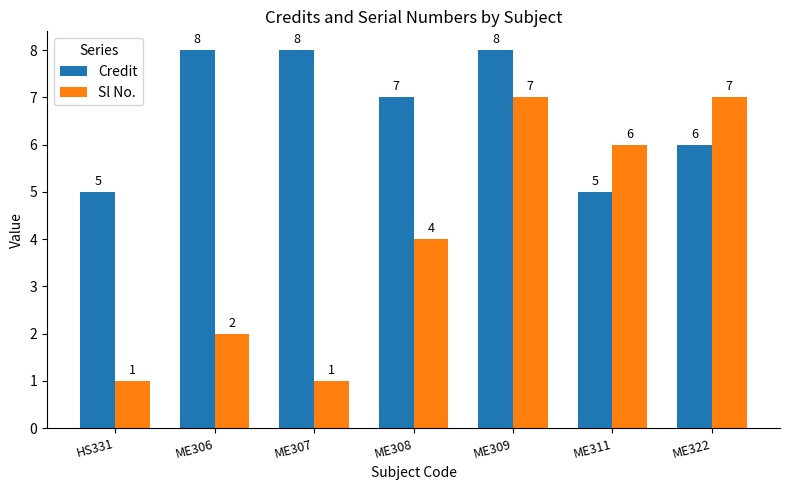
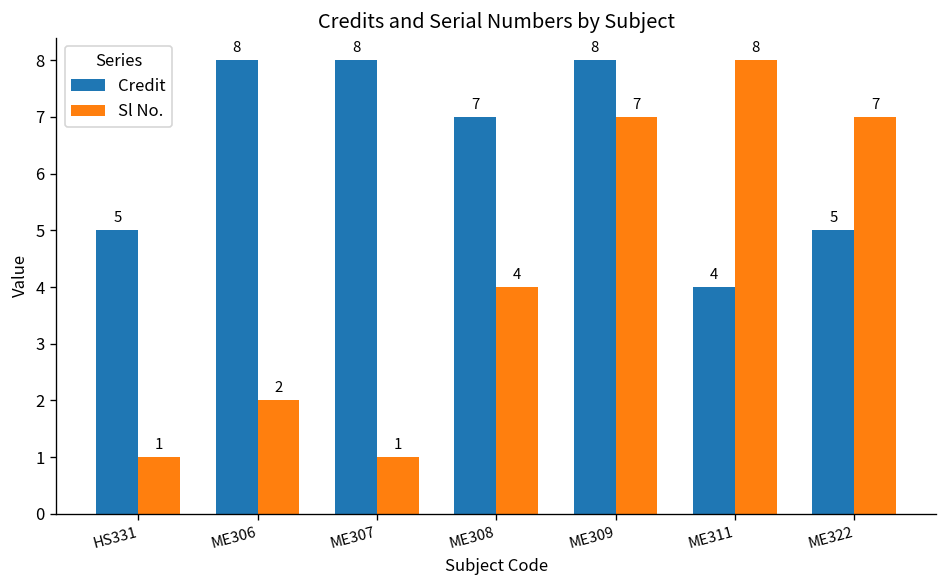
  {
    "Credit": {
      "HS331": 5,
      "ME306": 8,
      "ME307": 8,
      "ME308": 7,
      "ME309": 8,
-     "ME311": 5,
-     "ME322": 6
+     "ME311": 4,
+     "ME322": 5
    },
    "Sl No.": {
      "HS331": 1,
      "ME306": 2,
      "ME307": 1,
      "ME308": 4,
      "ME309": 7,
-     "ME311": 6,
+     "ME311": 8,
      "ME322": 7
    }
  }
